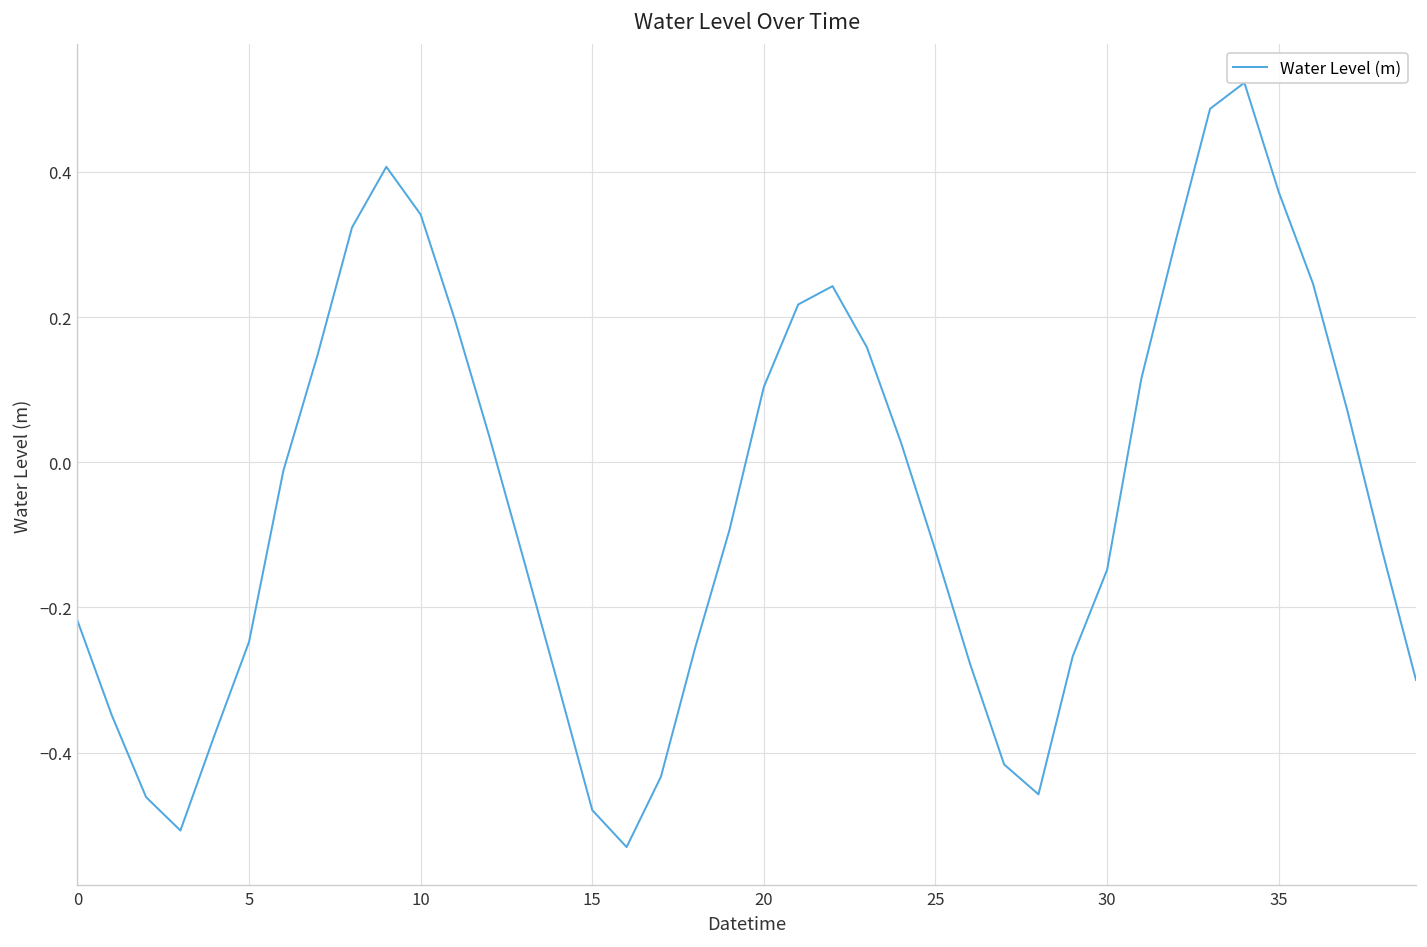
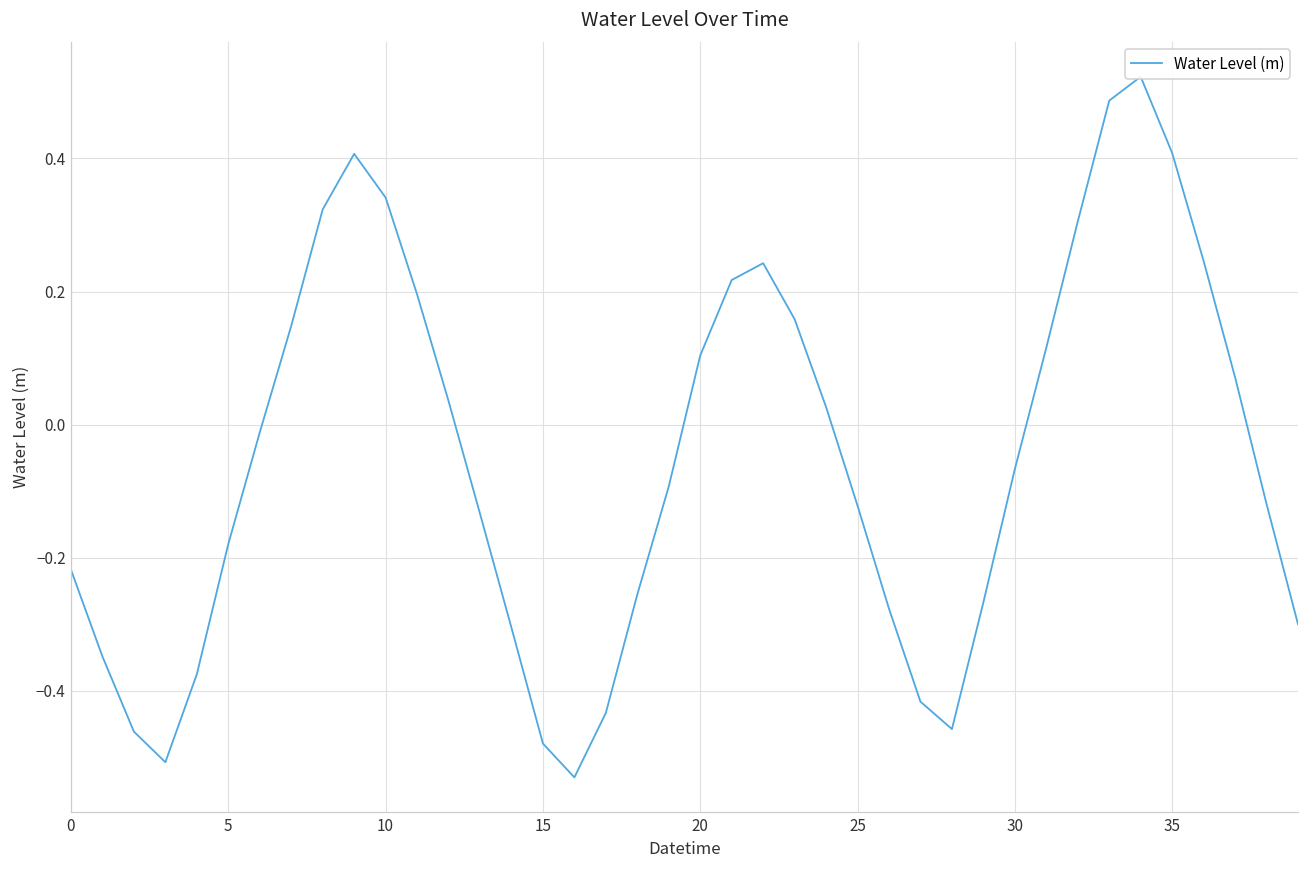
  {
    "0": -0.22,
-   "5": -0.25,
+   "5": -0.18,
    "10": 0.34,
    "15": -0.48,
    "20": 0.10,
    "25": -0.12,
-   "30": -0.15,
-   "35": 0.37
+   "30": -0.07,
+   "35": 0.41
  }
